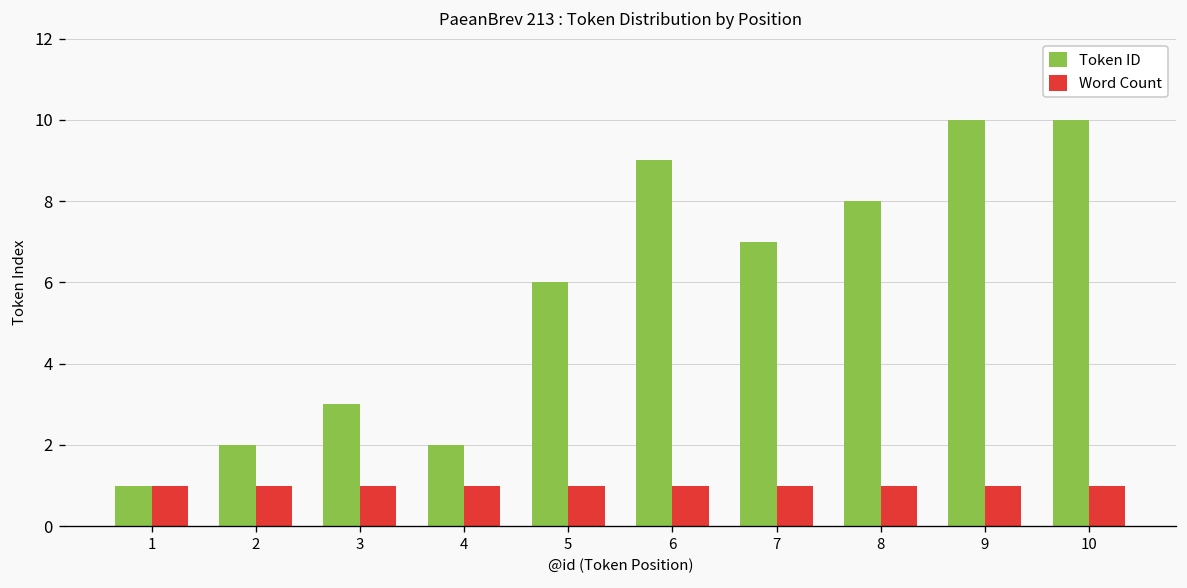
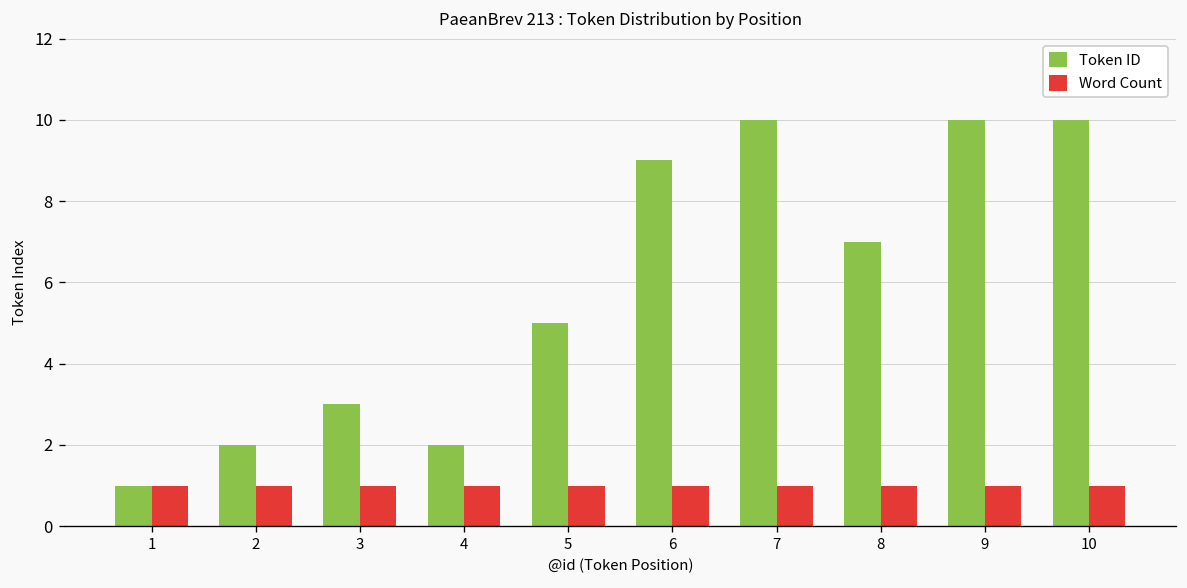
  {
    "Token ID": {
      "1": 1,
      "2": 2,
      "3": 3,
      "4": 2,
-     "5": 6,
+     "5": 5,
      "6": 9,
-     "7": 7,
-     "8": 8,
+     "7": 10,
+     "8": 7,
      "9": 10,
      "10": 10
    },
    "Word Count": {
      "1": 1,
      "2": 1,
      "3": 1,
      "4": 1,
      "5": 1,
      "6": 1,
      "7": 1,
      "8": 1,
      "9": 1,
      "10": 1
    }
  }
